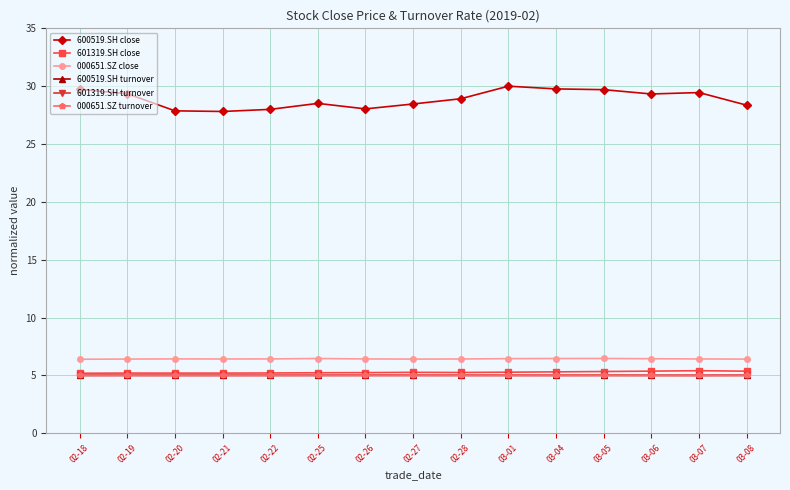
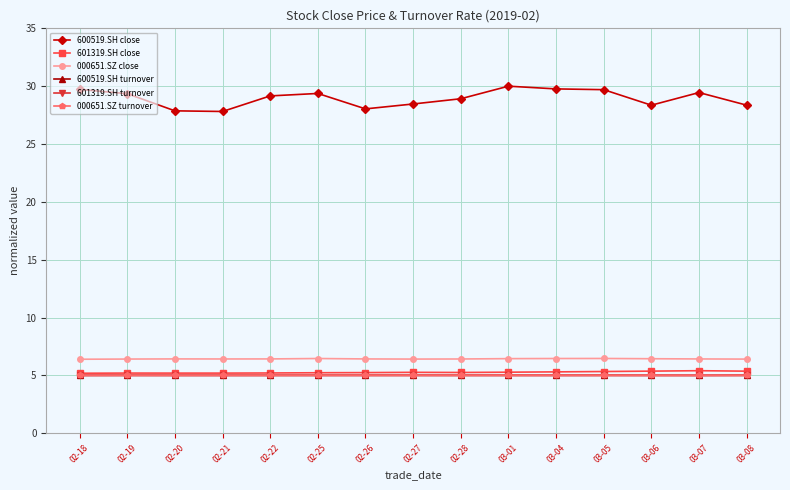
  {
    "600519.SH close": {
      "02-20": 27.9,
      "02-21": 27.8,
-     "02-22": 28.0,
-     "02-25": 28.5,
+     "02-22": 29.2,
+     "02-25": 29.4,
      "02-26": 28.0,
      "02-27": 28.5,
      "02-28": 28.9,
      "03-01": 30.0,
      "03-04": 29.8,
      "03-05": 29.7,
-     "03-06": 29.3,
+     "03-06": 28.4,
      "03-07": 29.4,
      "03-08": 28.4
    },
    "000651.SZ close": {
      "02-18": 6.4,
      "02-19": 6.4,
      "02-20": 6.4,
      "02-21": 6.4,
      "02-22": 6.4,
      "02-25": 6.5,
      "02-26": 6.4,
      "02-27": 6.4,
      "02-28": 6.4,
      "03-01": 6.4,
      "03-04": 6.5,
      "03-05": 6.5,
      "03-06": 6.4,
      "03-07": 6.4,
      "03-08": 6.4
    }
  }
